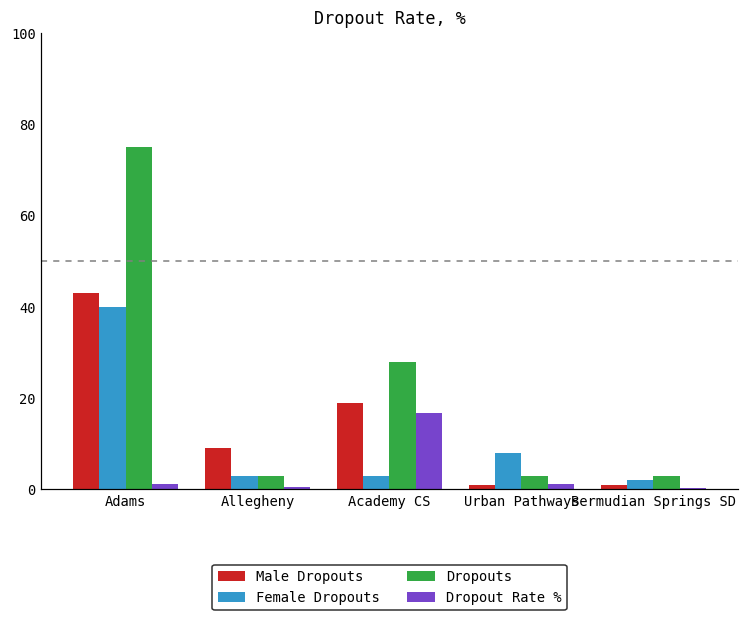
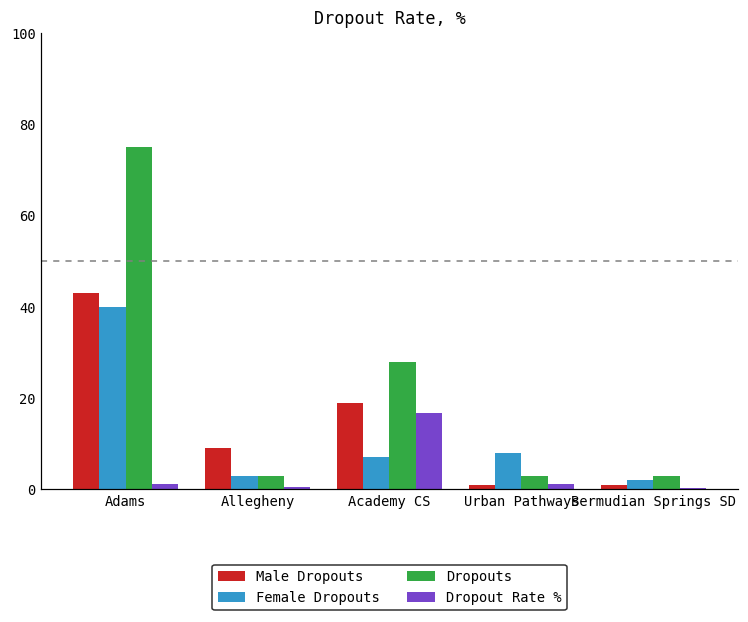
  {
    "Male Dropouts": {
      "Adams": 43,
      "Allegheny": 9,
      "Academy CS": 19,
      "Urban Pathways": 1,
      "Bermudian Springs SD": 1
    },
    "Female Dropouts": {
      "Adams": 40,
      "Allegheny": 3,
-     "Academy CS": 3,
+     "Academy CS": 7,
      "Urban Pathways": 8,
      "Bermudian Springs SD": 2
    },
    "Dropouts": {
      "Adams": 75,
      "Allegheny": 3,
      "Academy CS": 28,
      "Urban Pathways": 3,
      "Bermudian Springs SD": 3
    },
    "Dropout Rate %": {
      "Adams": 1,
      "Academy CS": 17,
      "Urban Pathways": 1
    }
  }
